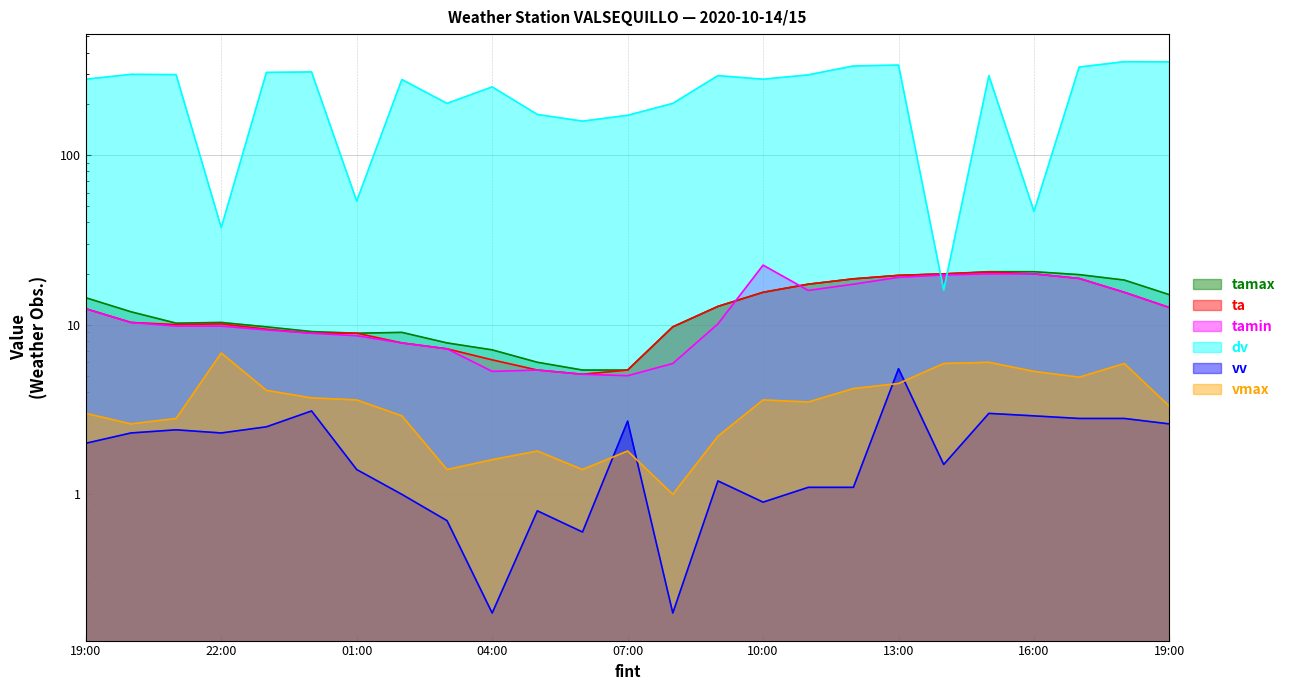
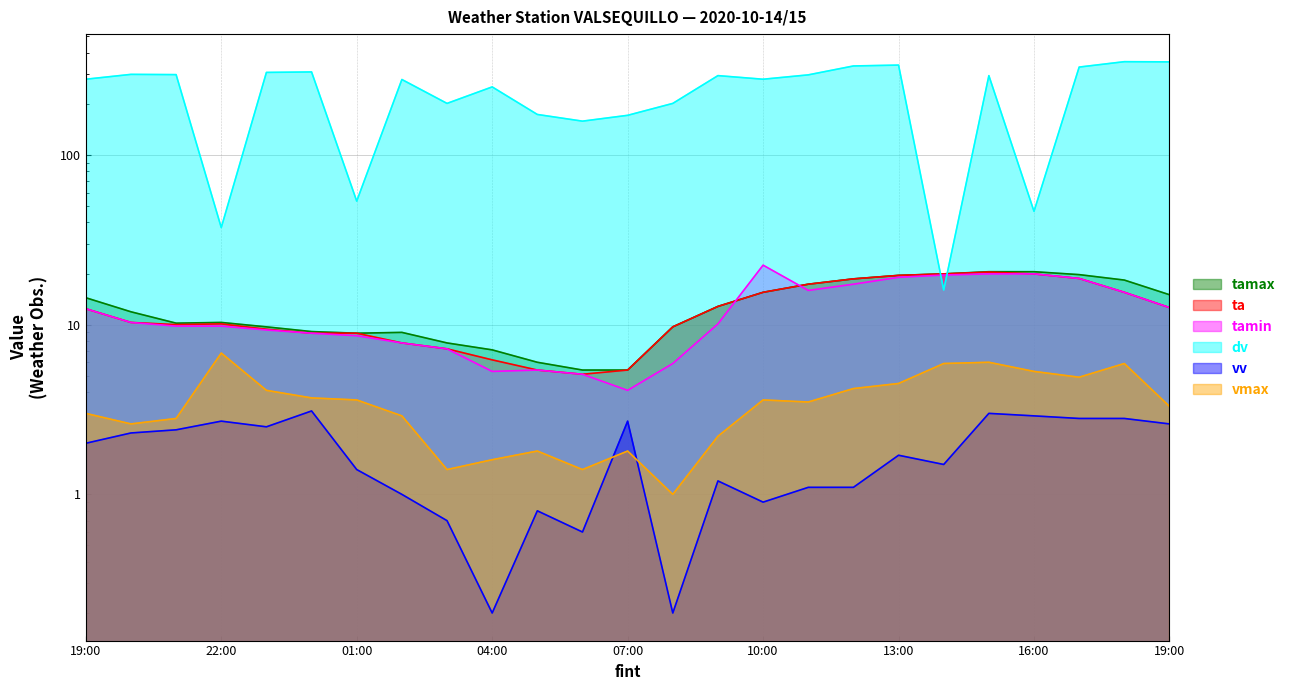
  {
    "tamax": {
      "04:00": 7.1
    },
    "ta": {
      "04:00": 6.2
    },
    "tamin": {
      "04:00": 5.3,
-     "07:00": 5.0,
+     "07:00": 4.1,
      "10:00": 22
    },
    "dv": {
      "22:00": 37,
      "01:00": 53,
      "04:00": 250,
      "07:00": 170,
      "10:00": 280,
      "13:00": 340,
      "16:00": 47
    },
    "vv": {
-     "22:00": 2.3,
+     "22:00": 2.7,
      "01:00": 1.4,
      "04:00": 0.2,
      "07:00": 2.7,
      "10:00": 0.9,
-     "13:00": 5.5,
+     "13:00": 1.7,
      "16:00": 2.9
    },
    "vmax": {
      "22:00": 6.8,
      "01:00": 3.6,
      "04:00": 1.6,
      "07:00": 1.8,
      "10:00": 3.6,
      "13:00": 4.5,
      "16:00": 5.3
    }
  }
